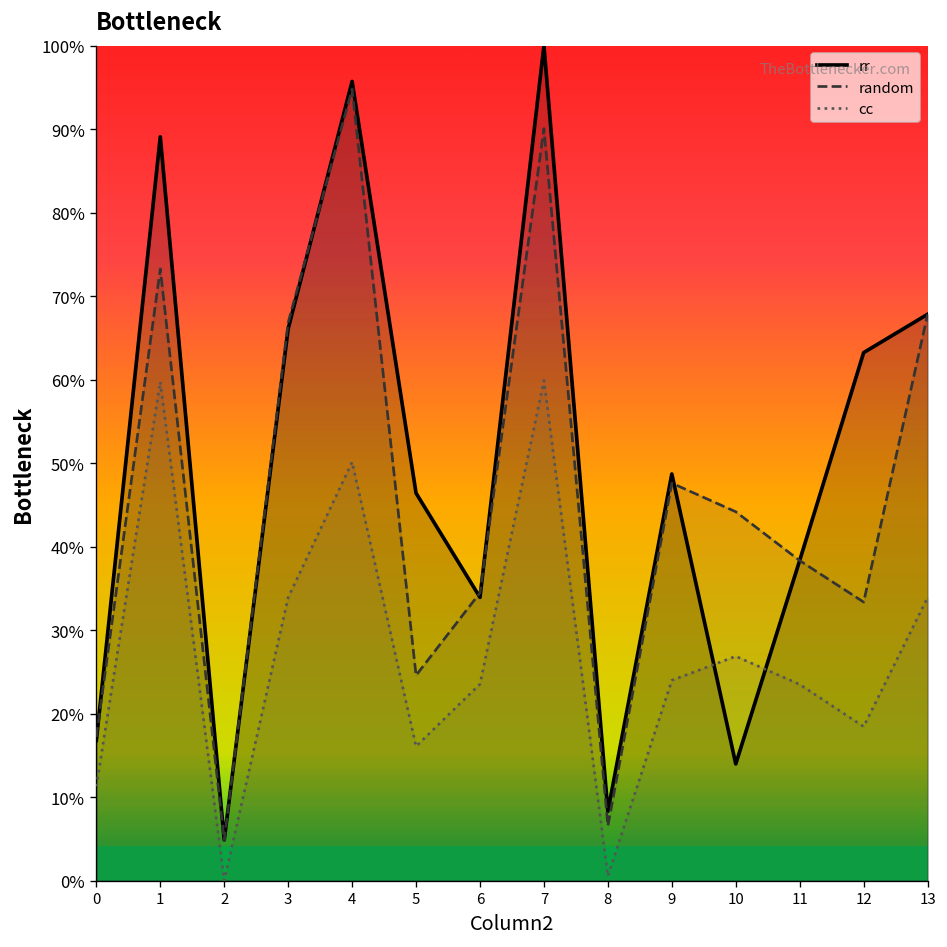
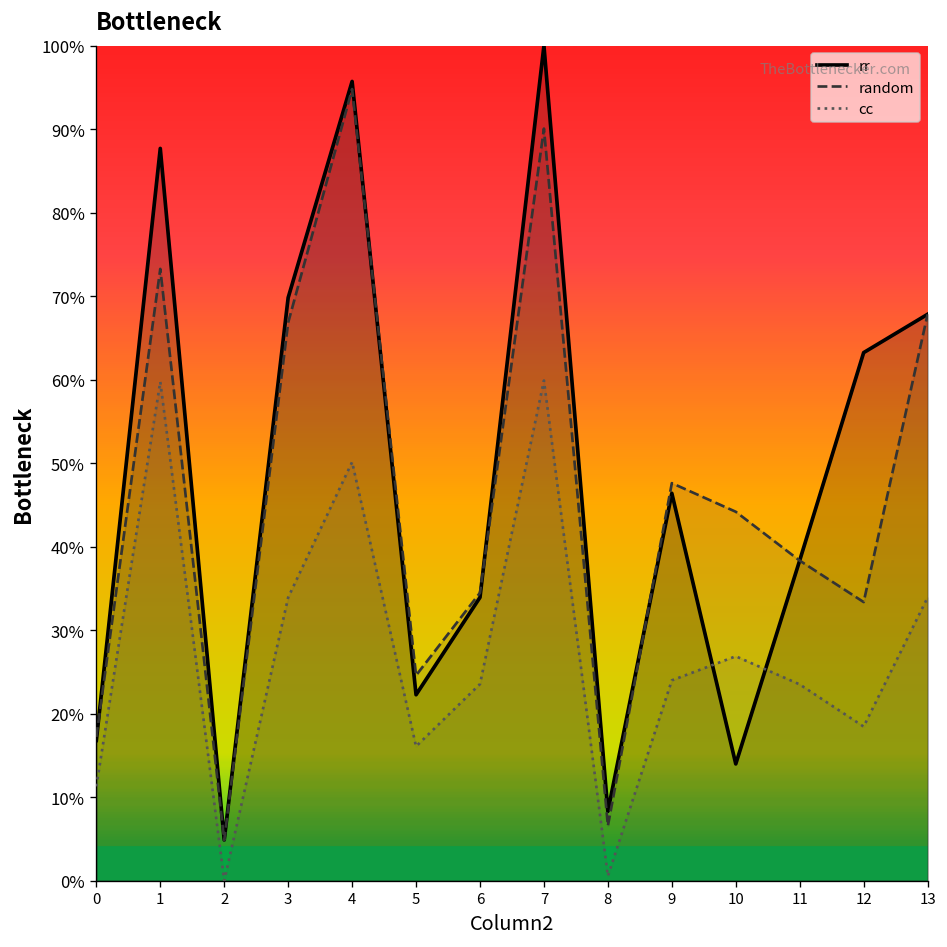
  {
    "rr": {
      "0": "17%",
-     "1": "89%",
-     "3": "66%",
+     "1": "88%",
+     "3": "70%",
      "4": "96%",
-     "5": "46%",
+     "5": "22%",
      "6": "34%",
      "7": "100%",
      "8": "8%",
-     "9": "49%",
+     "9": "46%",
      "10": "14%",
      "12": "63%"
    }
  }
